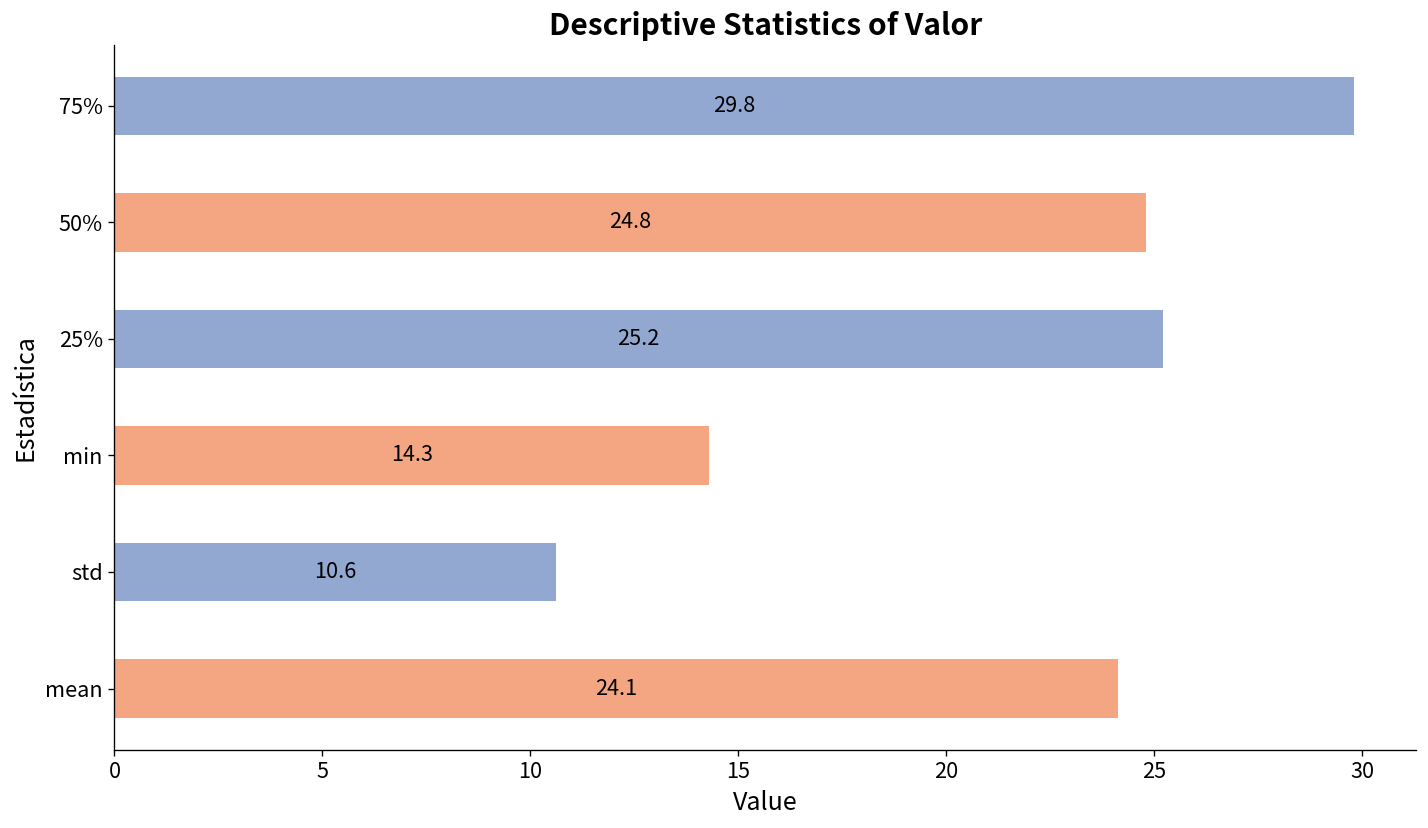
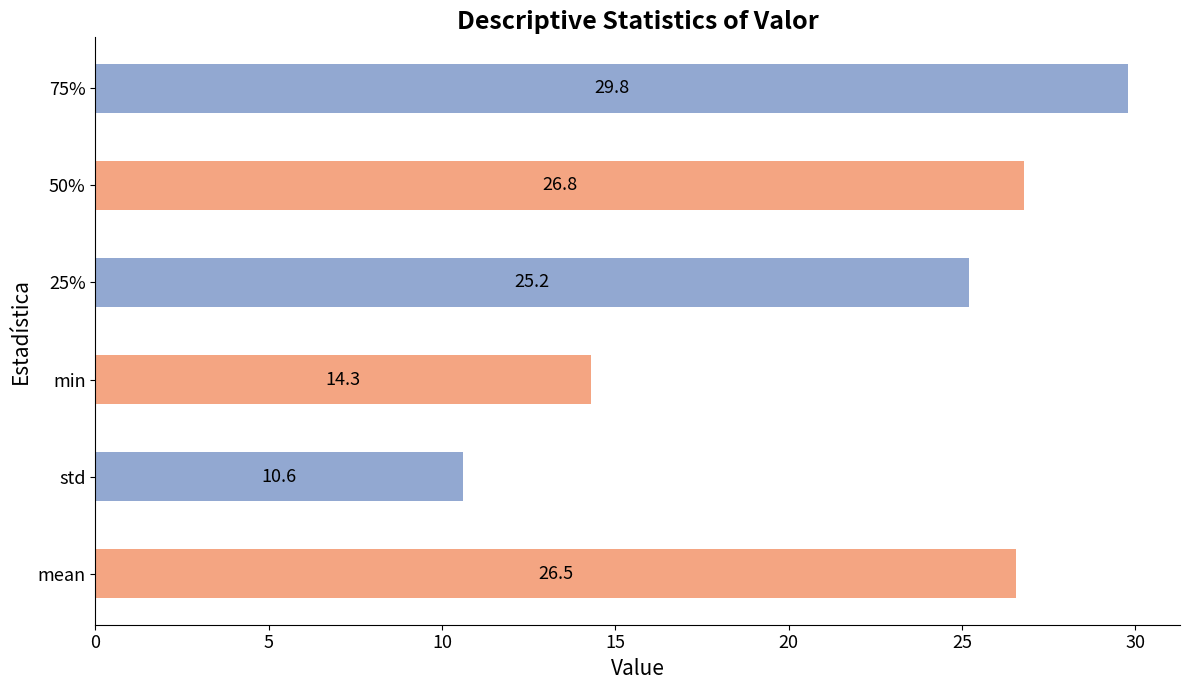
  {
    "75%": 29.8,
-   "50%": 24.8,
+   "50%": 26.8,
    "25%": 25.2,
    "min": 14.3,
    "std": 10.6,
-   "mean": 24.1
+   "mean": 26.5
  }
